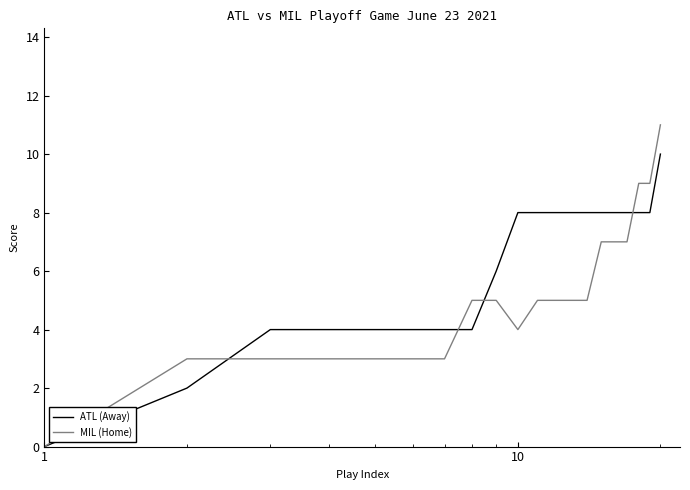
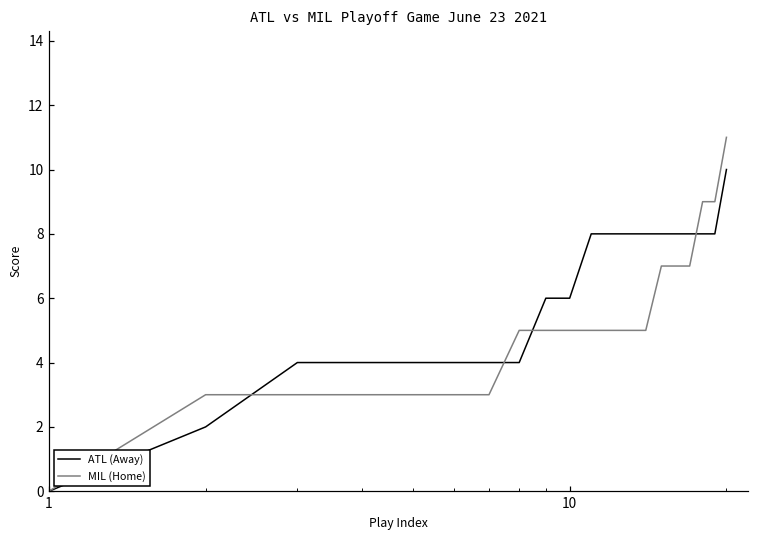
  {
    "ATL (Away)": {
-     "10": 8
+     "10": 6
    },
    "MIL (Home)": {
-     "10": 4
+     "10": 5
    }
  }
